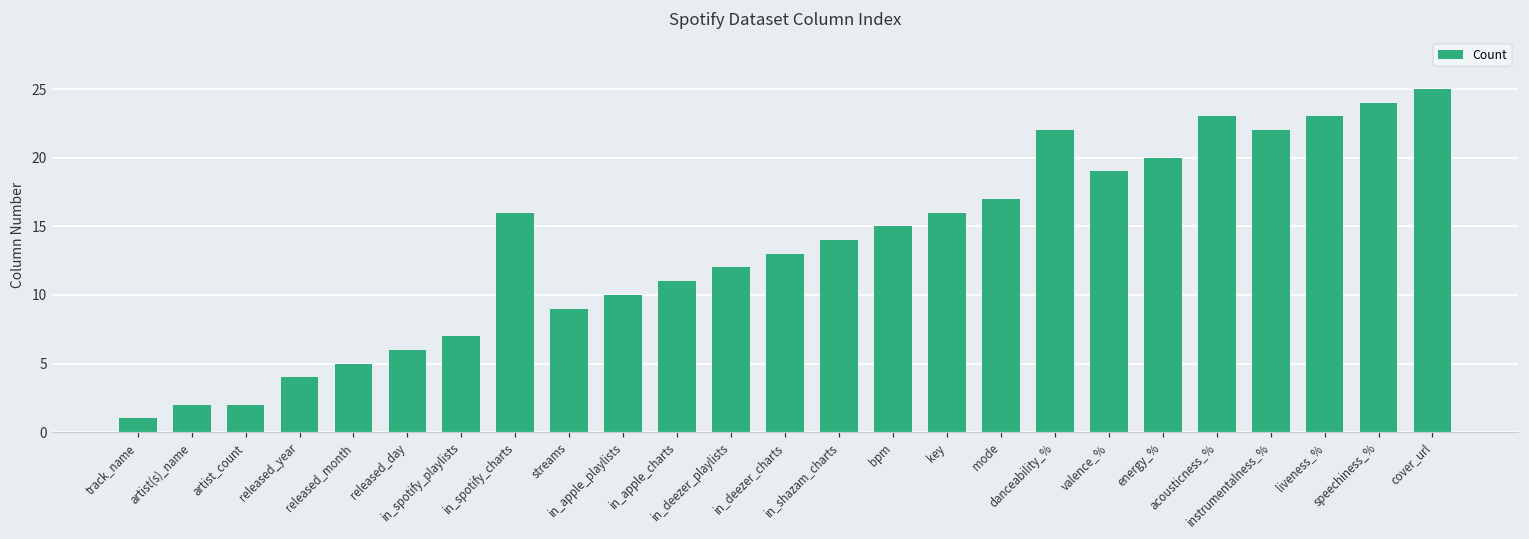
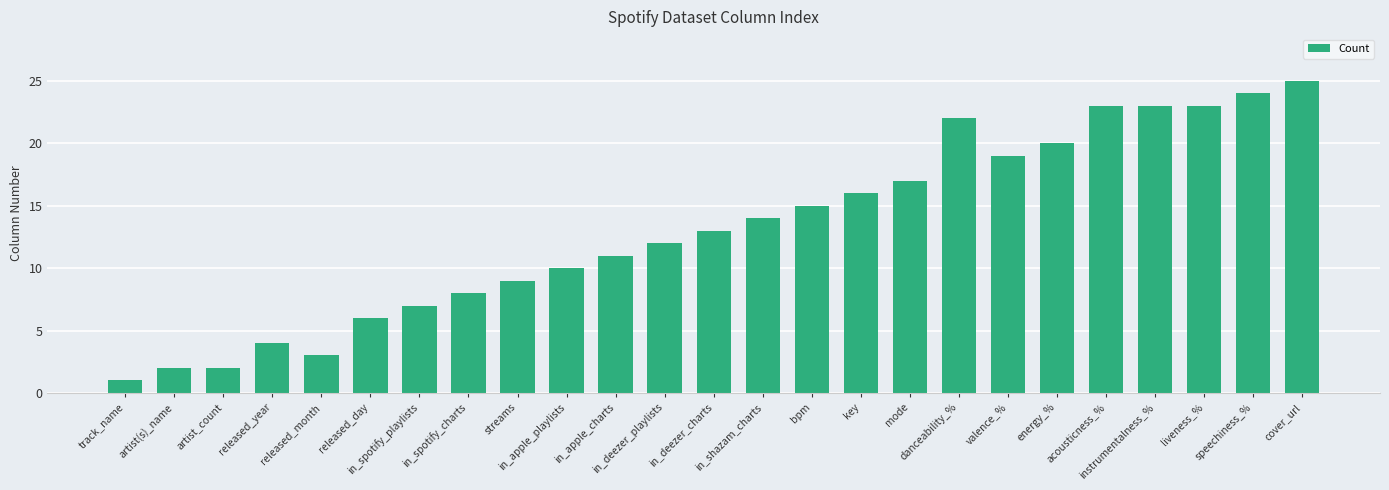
  {
    "track_name": 1,
    "artist(s)_name": 2,
    "artist_count": 2,
    "released_year": 4,
-   "released_month": 5,
+   "released_month": 3,
    "released_day": 6,
    "in_spotify_playlists": 7,
-   "in_spotify_charts": 16,
+   "in_spotify_charts": 8,
    "streams": 9,
    "in_apple_playlists": 10,
    "in_apple_charts": 11,
    "in_deezer_playlists": 12,
    "in_deezer_charts": 13,
    "in_shazam_charts": 14,
    "bpm": 15,
    "key": 16,
    "mode": 17,
    "danceability_%": 22,
    "valence_%": 19,
    "energy_%": 20,
    "acousticness_%": 23,
-   "instrumentalness_%": 22,
+   "instrumentalness_%": 23,
    "liveness_%": 23,
    "speechiness_%": 24,
    "cover_url": 25
  }
